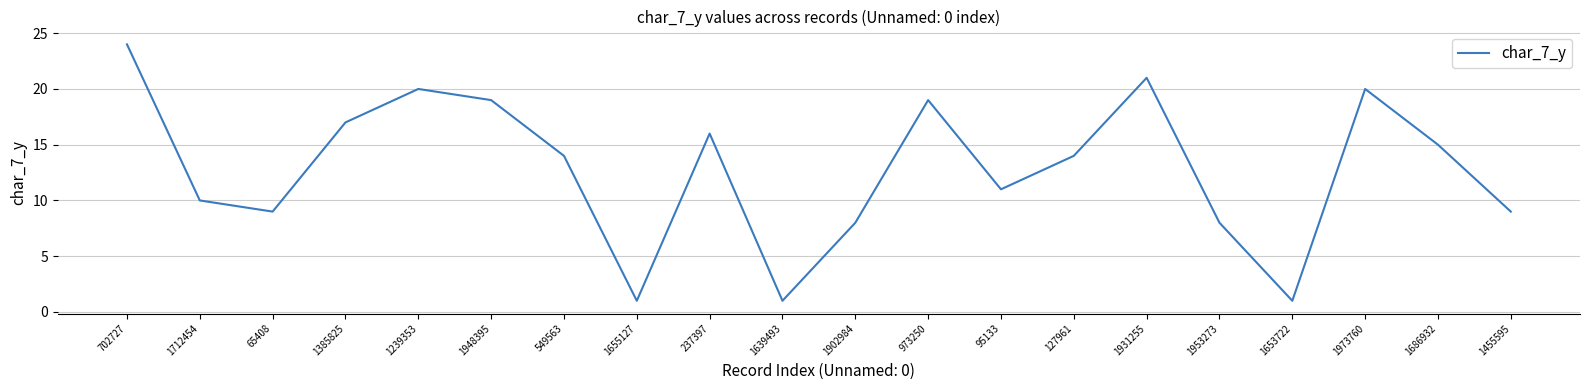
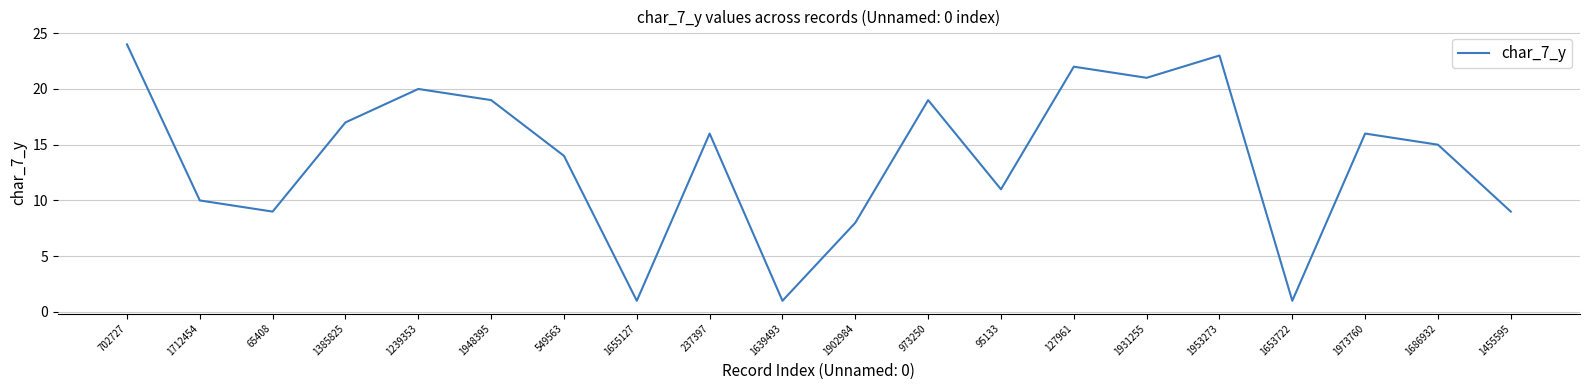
  {
    "702727": 24,
    "1712454": 10,
    "65408": 9,
    "1385825": 17,
    "1239353": 20,
    "1948395": 19,
    "549563": 14,
    "1655127": 1,
    "237397": 16,
    "1639493": 1,
    "1902984": 8,
    "973250": 19,
    "95133": 11,
-   "127961": 14,
+   "127961": 22,
    "1931255": 21,
-   "1953273": 8,
+   "1953273": 23,
    "1653722": 1,
-   "1973760": 20,
+   "1973760": 16,
    "1686932": 15,
    "1455595": 9
  }
